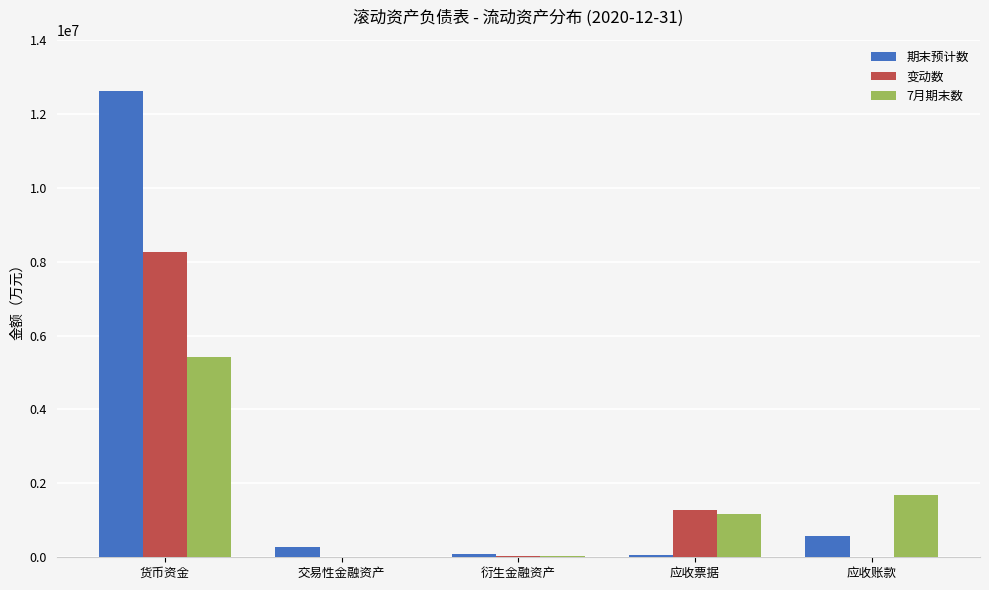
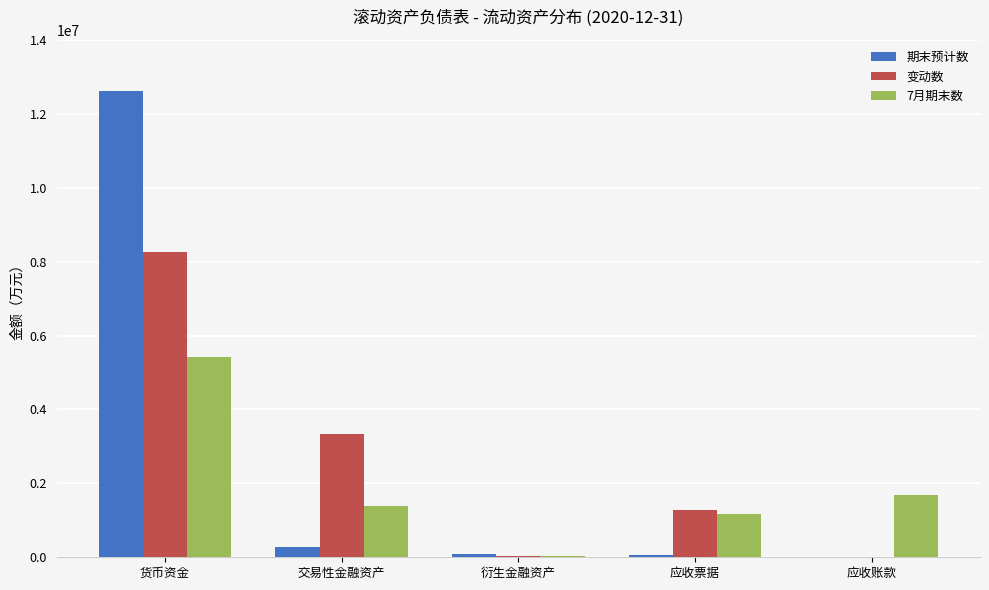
  {
    "期末预计数": {
      "货币资金": 12600000,
      "交易性金融资产": 300000,
      "衍生金融资产": 100000,
      "应收票据": 100000,
-     "应收账款": 600000
+     "应收账款": 0
    },
    "变动数": {
      "货币资金": 8300000,
-     "交易性金融资产": 0,
+     "交易性金融资产": 3300000,
      "应收票据": 1300000
    },
    "7月期末数": {
      "货币资金": 5400000,
-     "交易性金融资产": 0,
+     "交易性金融资产": 1400000,
      "应收票据": 1200000,
      "应收账款": 1700000
    }
  }
